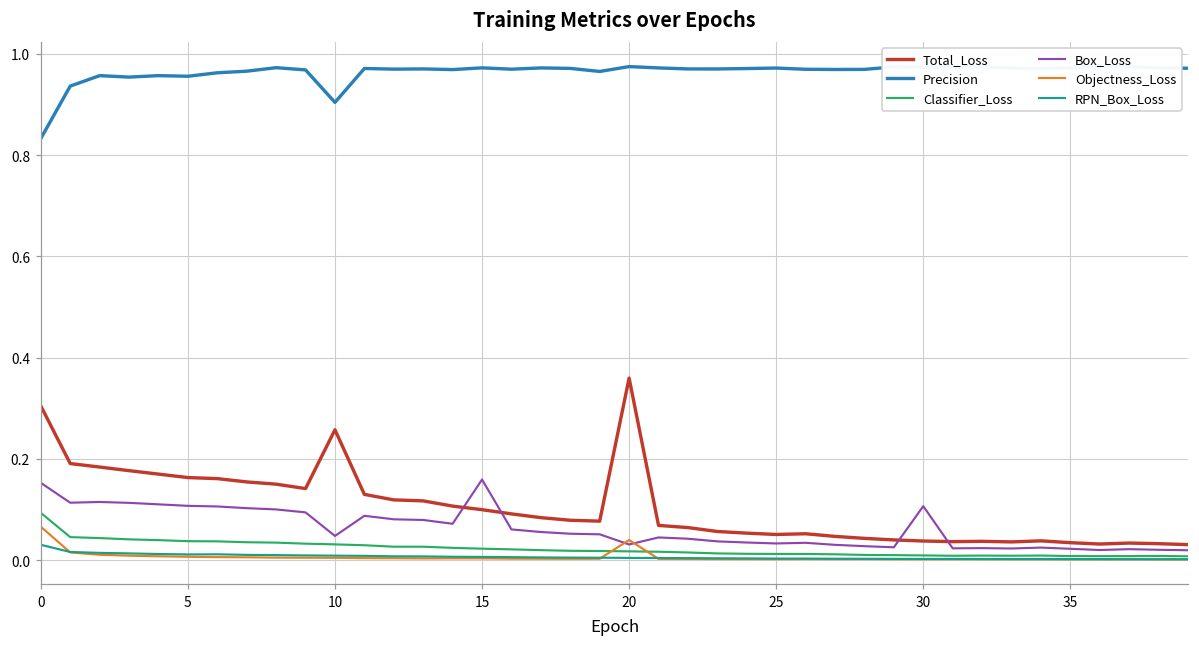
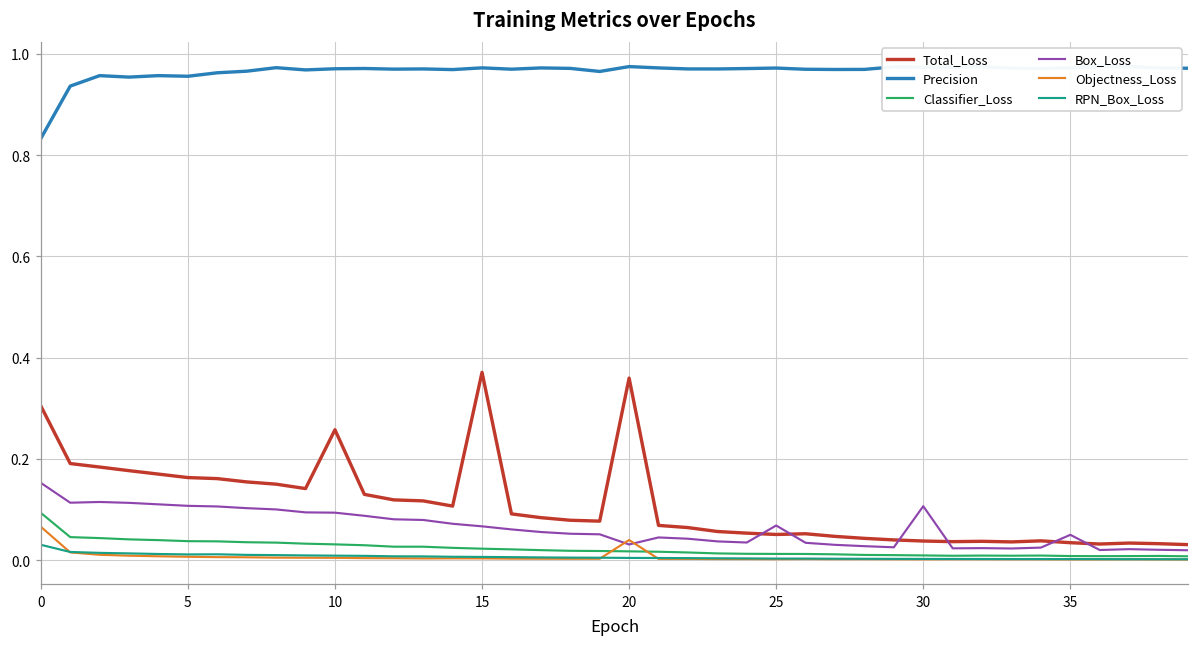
  {
    "Total_Loss": {
      "0": 0.30,
      "5": 0.16,
      "10": 0.26,
-     "15": 0.10,
+     "15": 0.37,
      "20": 0.36,
      "25": 0.05,
      "30": 0.04,
      "35": 0.03
    },
    "Precision": {
      "0": 0.83,
      "5": 0.96,
-     "10": 0.90,
+     "10": 0.97,
      "15": 0.97,
      "20": 0.97,
      "25": 0.97
    },
    "Box_Loss": {
      "0": 0.15,
      "5": 0.11,
-     "10": 0.05,
-     "15": 0.16,
+     "10": 0.09,
+     "15": 0.07,
      "20": 0.03,
-     "25": 0.03,
+     "25": 0.07,
      "30": 0.11,
-     "35": 0.02
+     "35": 0.05
    },
    "Objectness_Loss": {
      "0": 0.07,
      "20": 0.04
    }
  }
